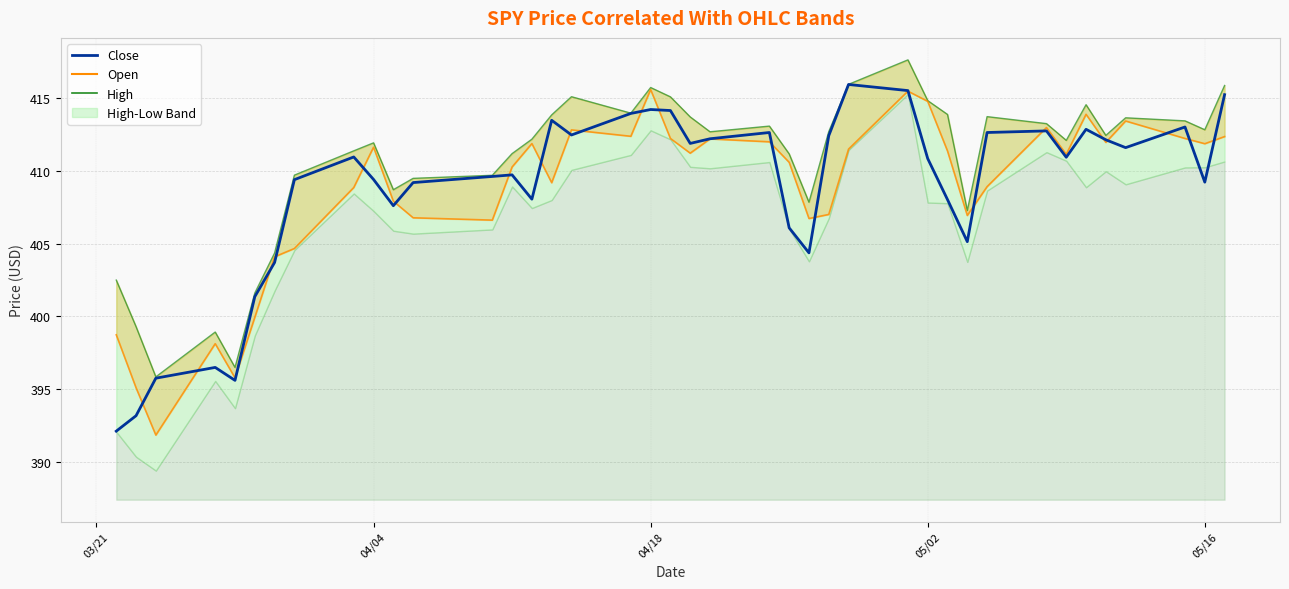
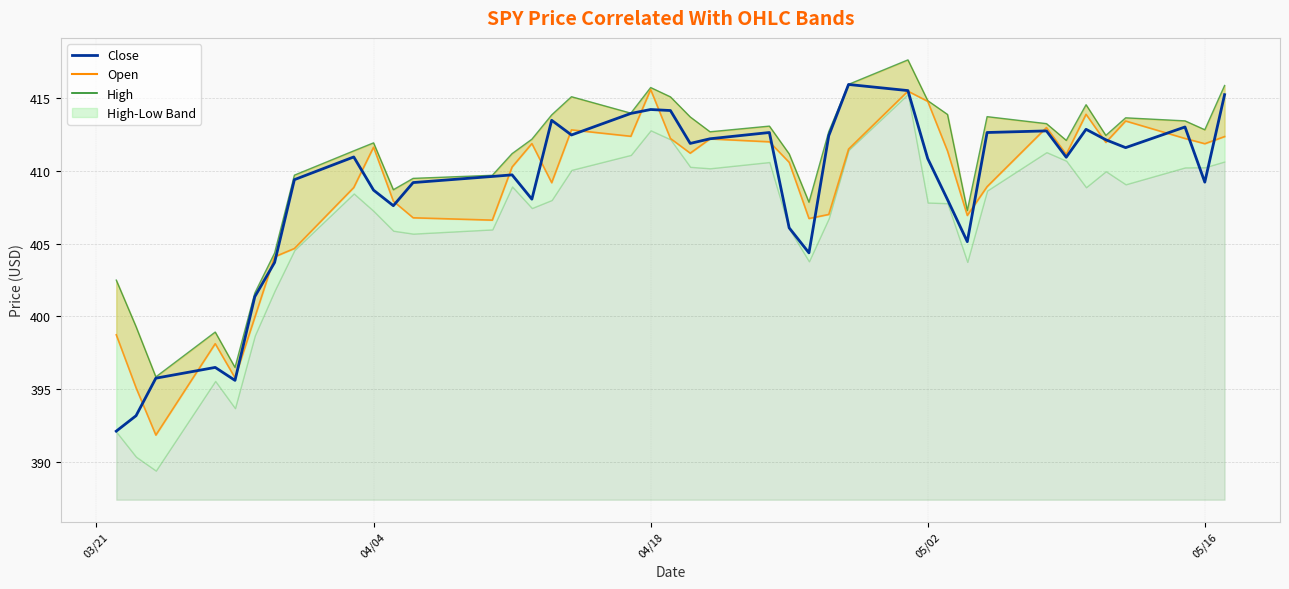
  {
    "Close": {
-     "04/04": 409.4,
+     "04/04": 408.7,
      "04/18": 414.2,
      "05/02": 410.8,
      "05/16": 409.2
    }
  }
